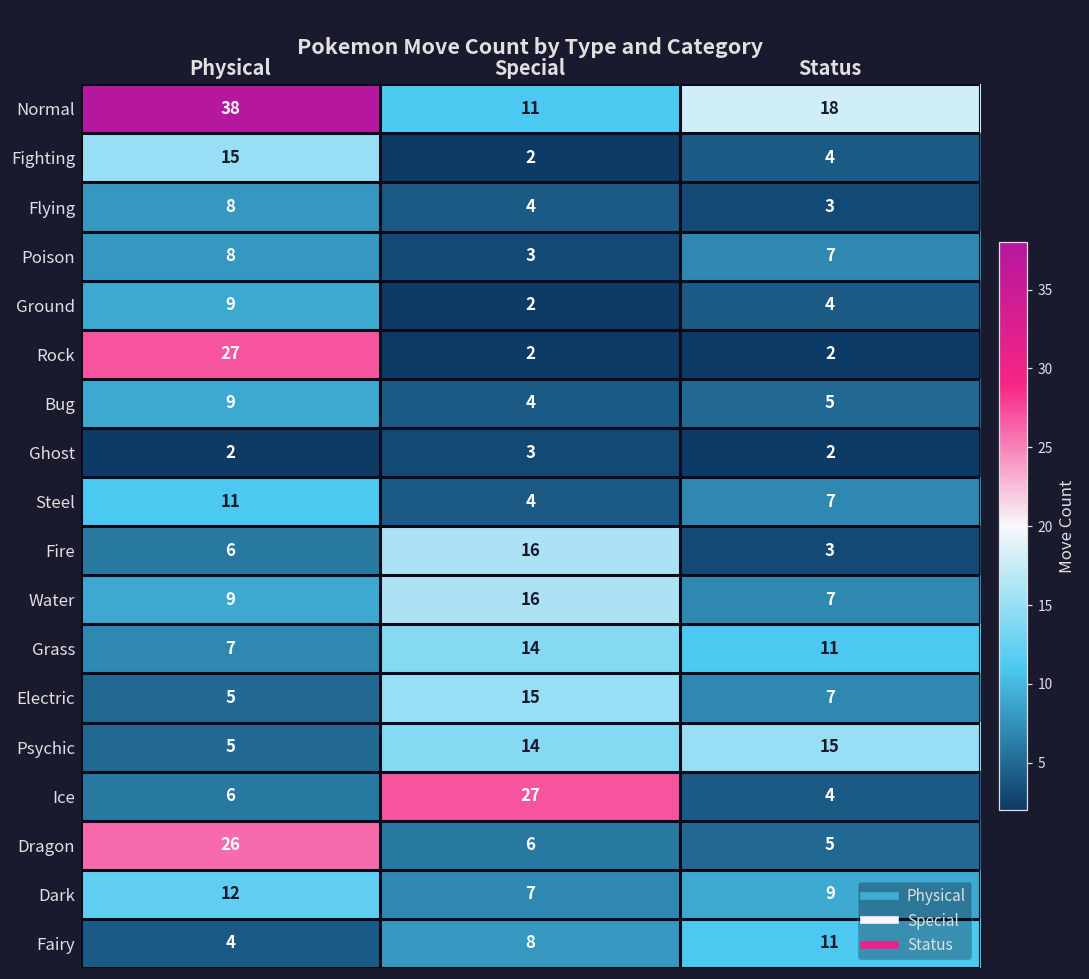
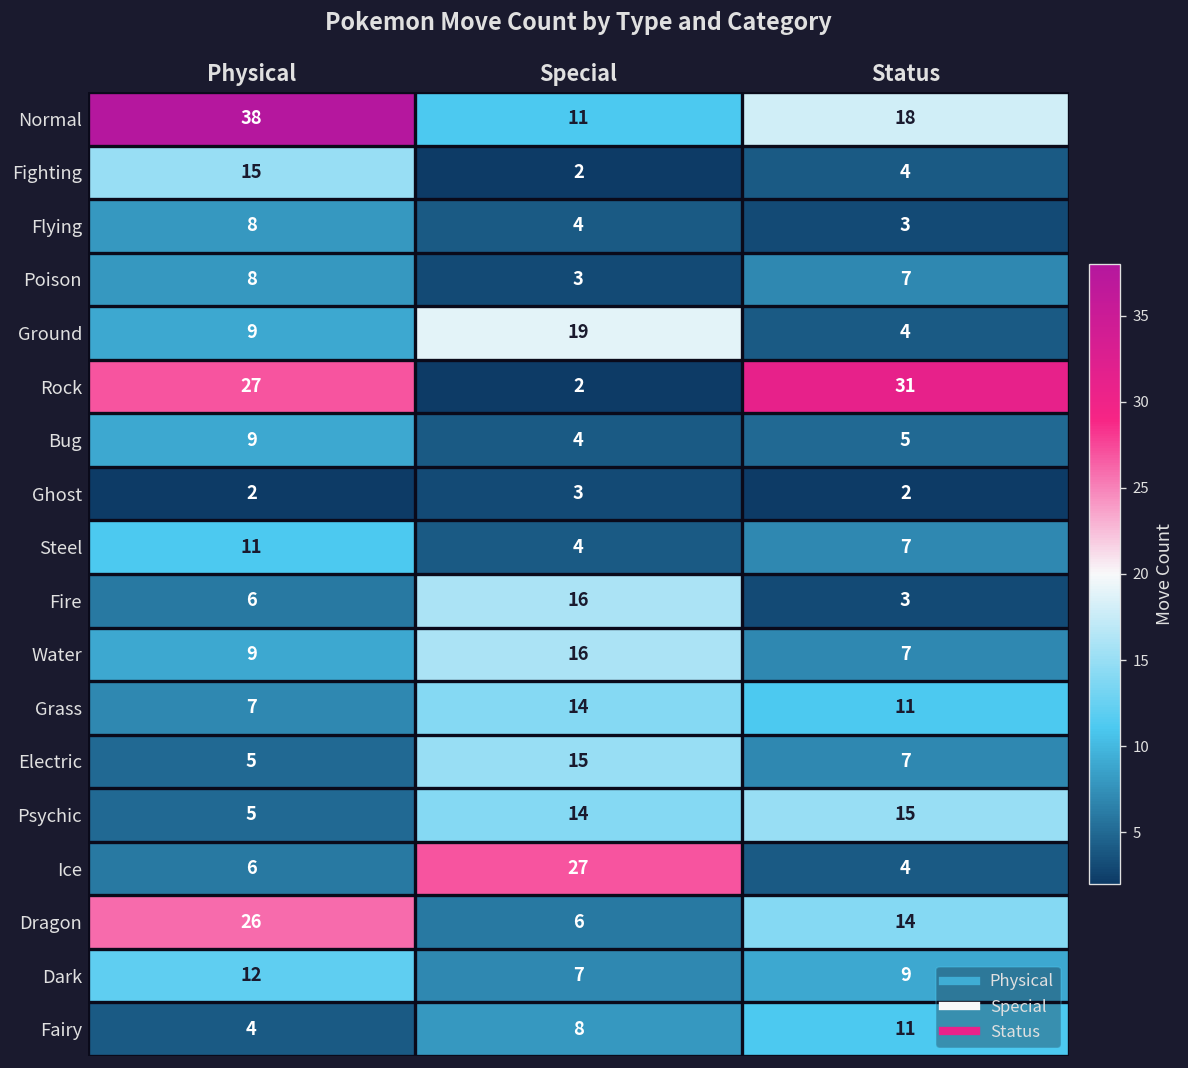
  {
    "Normal": {
      "Physical": 38,
      "Special": 11,
      "Status": 18
    },
    "Fighting": {
      "Physical": 15,
      "Special": 2,
      "Status": 4
    },
    "Flying": {
      "Physical": 8,
      "Special": 4,
      "Status": 3
    },
    "Poison": {
      "Physical": 8,
      "Special": 3,
      "Status": 7
    },
    "Ground": {
      "Physical": 9,
-     "Special": 2,
+     "Special": 19,
      "Status": 4
    },
    "Rock": {
      "Physical": 27,
      "Special": 2,
-     "Status": 2
+     "Status": 31
    },
    "Bug": {
      "Physical": 9,
      "Special": 4,
      "Status": 5
    },
    "Ghost": {
      "Physical": 2,
      "Special": 3,
      "Status": 2
    },
    "Steel": {
      "Physical": 11,
      "Special": 4,
      "Status": 7
    },
    "Fire": {
      "Physical": 6,
      "Special": 16,
      "Status": 3
    },
    "Water": {
      "Physical": 9,
      "Special": 16,
      "Status": 7
    },
    "Grass": {
      "Physical": 7,
      "Special": 14,
      "Status": 11
    },
    "Electric": {
      "Physical": 5,
      "Special": 15,
      "Status": 7
    },
    "Psychic": {
      "Physical": 5,
      "Special": 14,
      "Status": 15
    },
    "Ice": {
      "Physical": 6,
      "Special": 27,
      "Status": 4
    },
    "Dragon": {
      "Physical": 26,
      "Special": 6,
-     "Status": 5
+     "Status": 14
    },
    "Dark": {
      "Physical": 12,
      "Special": 7,
      "Status": 9
    },
    "Fairy": {
      "Physical": 4,
      "Special": 8,
      "Status": 11
    }
  }
